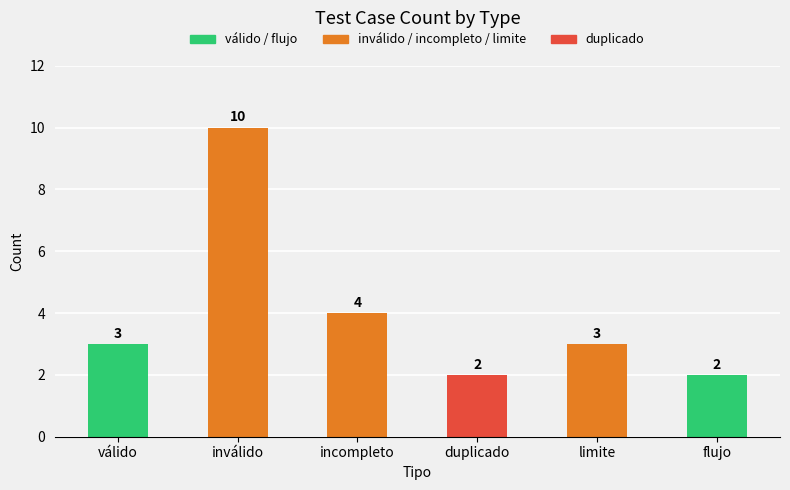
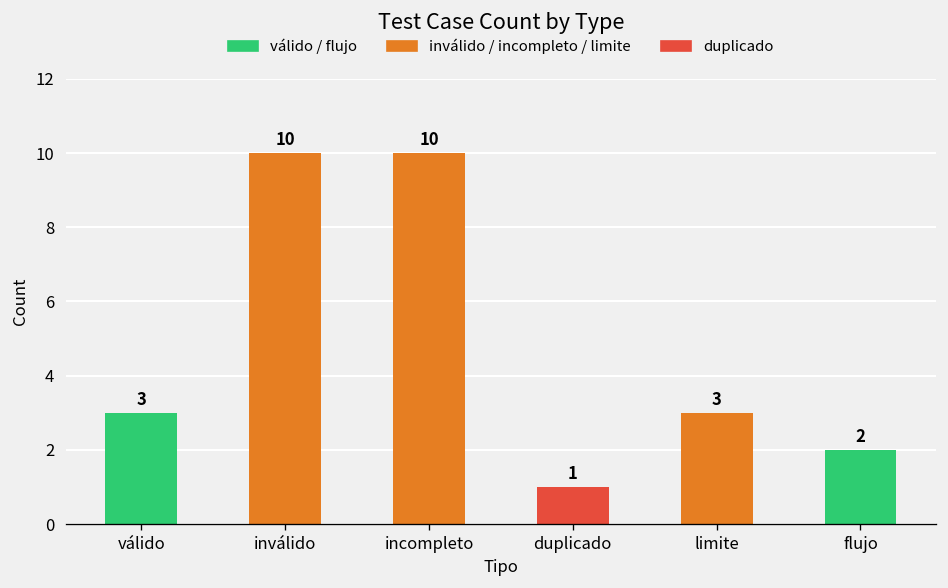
  {
    "válido": 3,
    "inválido": 10,
-   "incompleto": 4,
-   "duplicado": 2,
+   "incompleto": 10,
+   "duplicado": 1,
    "limite": 3,
    "flujo": 2
  }
